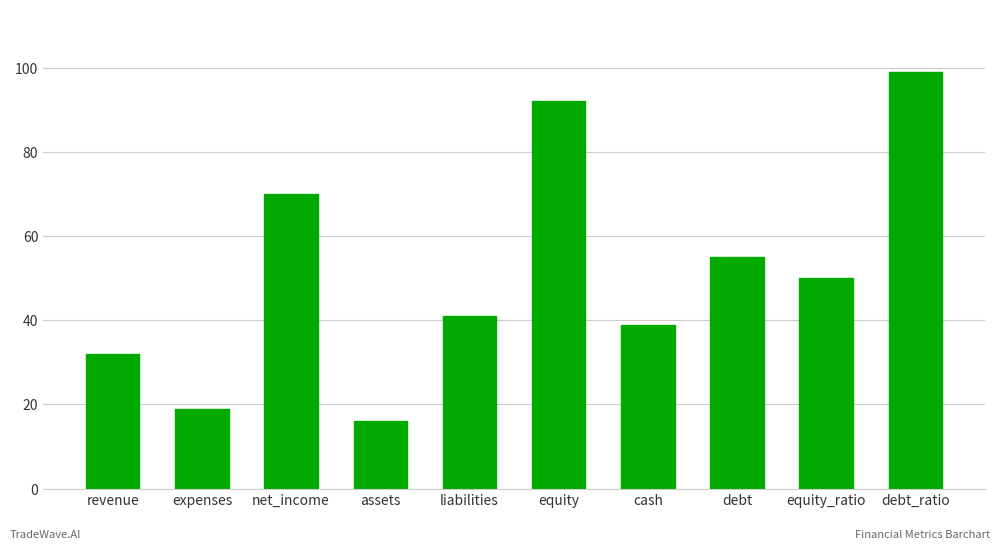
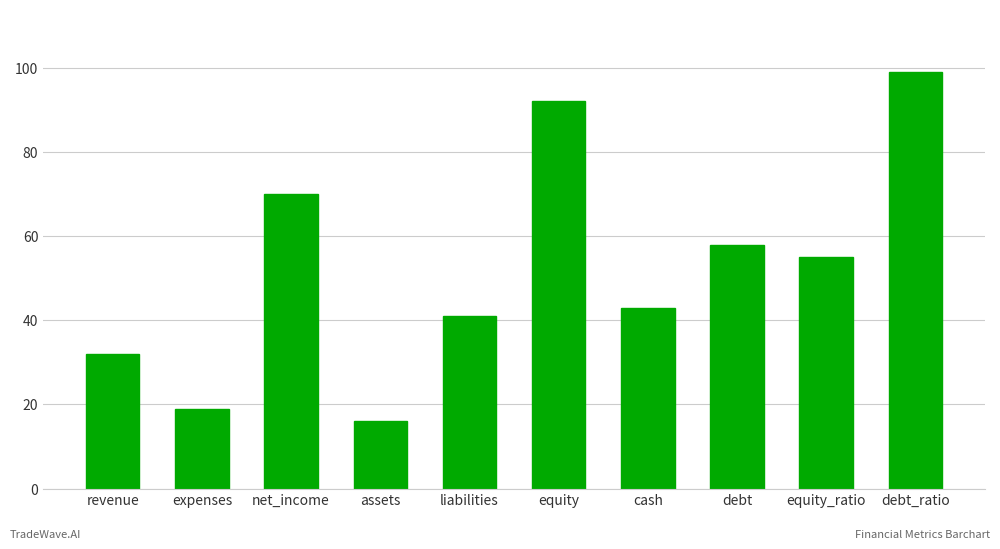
  {
    "revenue": 32,
    "expenses": 19,
    "net_income": 70,
    "assets": 16,
    "liabilities": 41,
    "equity": 92,
-   "cash": 39,
-   "debt": 55,
-   "equity_ratio": 50,
+   "cash": 43,
+   "debt": 58,
+   "equity_ratio": 55,
    "debt_ratio": 99
  }
